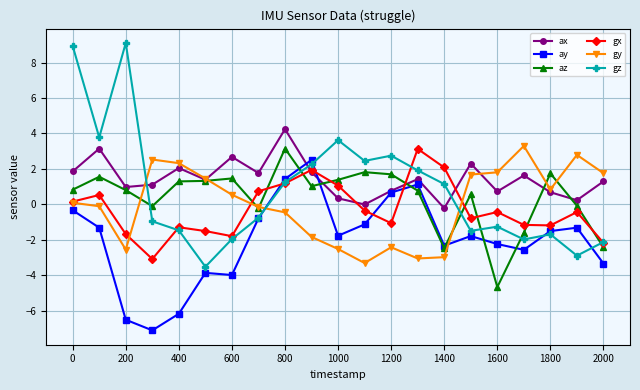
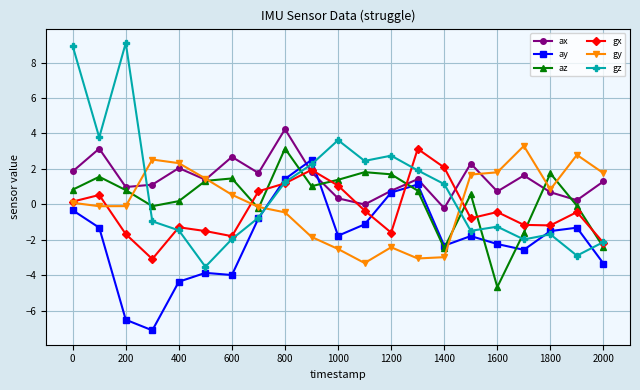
  {
    "ax": {
      "0": 1.9,
      "200": 1.0,
      "400": 2.0,
      "600": 2.7,
      "800": 4.2,
      "1000": 0.3,
      "1400": -0.2,
      "1600": 0.7,
      "1800": 0.7,
      "2000": 1.3
    },
    "ay": {
      "0": -0.3,
      "200": -6.5,
-     "400": -6.2,
+     "400": -4.4,
      "600": -4.0,
      "800": 1.4,
      "1000": -1.8,
      "1600": -2.2,
      "1800": -1.5,
      "2000": -3.3
    },
    "az": {
      "0": 0.8,
      "200": 0.8,
-     "400": 1.3,
+     "400": 0.2,
      "600": 1.5,
      "800": 3.1,
      "1000": 1.4,
      "1200": 1.7,
      "1600": -4.7,
      "1800": 1.7,
      "2000": -2.4
    },
    "gx": {
      "200": -1.7,
      "400": -1.3,
      "600": -1.8,
      "1000": 1.1,
-     "1200": -1.1,
+     "1200": -1.6,
      "1400": 2.1,
      "1600": -0.4,
      "1800": -1.2
    },
    "gy": {
-     "200": -2.5,
+     "200": -0.1,
      "400": 2.3,
      "600": 0.5,
      "800": -0.4,
      "1000": -2.5,
      "1200": -2.4,
      "1400": -3.0,
      "1600": 1.8,
      "1800": 0.8,
      "2000": 1.8
    },
    "gz": {
      "0": 8.9,
      "200": 9.1,
      "400": -1.5,
      "600": -2.0,
      "1000": 3.6,
      "1200": 2.7,
      "1400": 1.1,
      "1600": -1.3,
      "1800": -1.7
    }
  }
